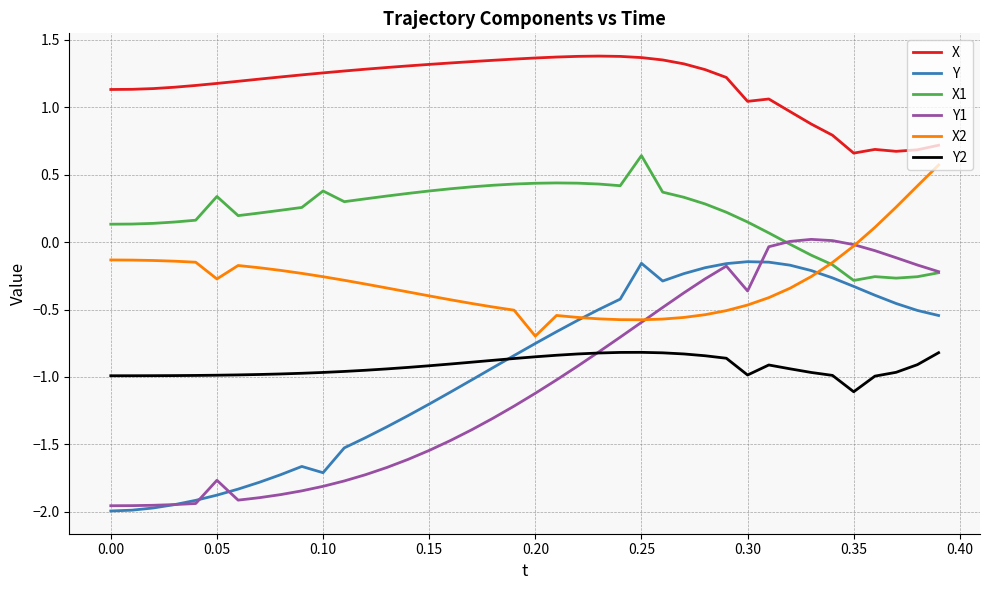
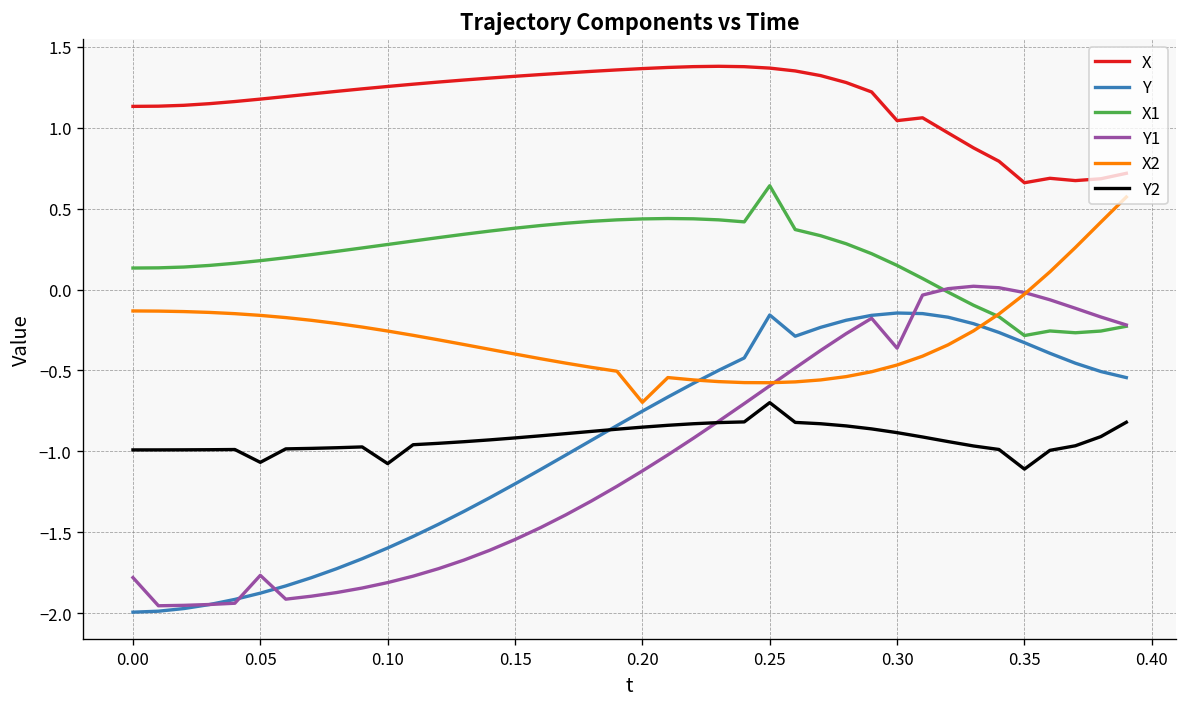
  {
    "X": {
      "0.00": 1.13,
      "0.05": 1.18,
      "0.10": 1.26,
      "0.15": 1.32,
      "0.20": 1.37,
      "0.25": 1.37,
      "0.30": 1.04,
      "0.35": 0.66
    },
    "Y": {
      "0.00": -1.99,
      "0.05": -1.88,
-     "0.10": -1.71,
+     "0.10": -1.60,
      "0.15": -1.20,
      "0.20": -0.75,
      "0.25": -0.16,
      "0.30": -0.14,
      "0.35": -0.33
    },
    "X1": {
      "0.00": 0.13,
-     "0.05": 0.34,
-     "0.10": 0.38,
+     "0.05": 0.18,
+     "0.10": 0.28,
      "0.15": 0.38,
      "0.20": 0.44,
      "0.25": 0.64,
      "0.30": 0.15,
      "0.35": -0.28
    },
    "Y1": {
-     "0.00": -1.96,
+     "0.00": -1.78,
      "0.05": -1.77,
      "0.10": -1.81,
      "0.15": -1.55,
      "0.20": -1.12,
      "0.30": -0.36
    },
    "X2": {
      "0.00": -0.13,
-     "0.05": -0.27,
+     "0.05": -0.16,
      "0.10": -0.26,
      "0.15": -0.40,
      "0.20": -0.70,
      "0.30": -0.47
    },
    "Y2": {
      "0.00": -0.99,
-     "0.05": -0.99,
-     "0.10": -0.97,
+     "0.05": -1.07,
+     "0.10": -1.08,
      "0.15": -0.92,
      "0.20": -0.85,
-     "0.25": -0.82,
-     "0.30": -0.99,
+     "0.25": -0.70,
+     "0.30": -0.88,
      "0.35": -1.11
    }
  }
